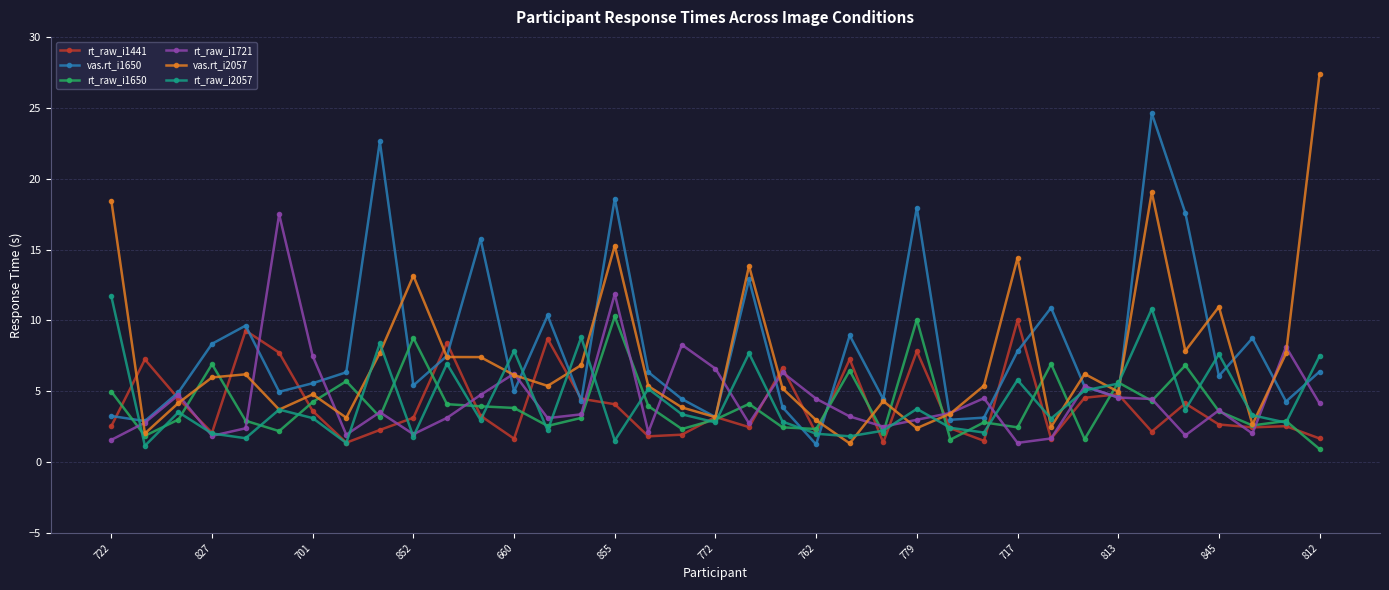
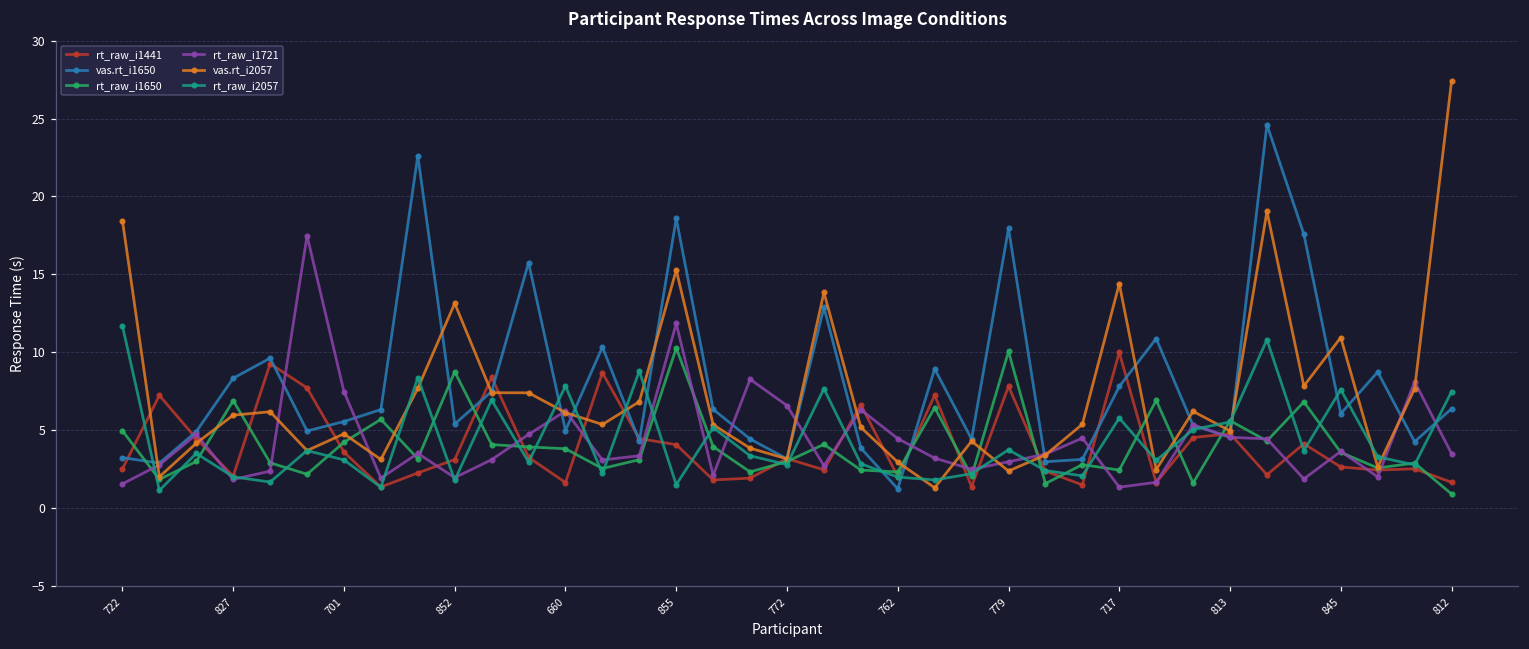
  {
    "rt_raw_i1441": {
      "722": 2.5,
      "701": 3.6,
      "852": 3.1,
      "660": 1.7,
      "855": 4.1,
      "779": 7.8,
      "717": 10.0,
      "845": 2.7,
      "812": 1.7
    },
    "vas.rt_i1650": {
      "722": 3.3,
      "827": 8.3,
      "701": 5.6,
      "852": 5.4,
      "660": 5.0,
      "855": 18.6,
      "762": 1.2,
      "779": 18.0,
      "717": 7.8,
      "845": 6.1,
      "812": 6.4
    },
    "rt_raw_i1721": {
      "722": 1.6,
      "701": 7.5,
      "855": 11.9,
      "772": 6.6,
      "762": 4.5,
      "779": 3.0,
      "717": 1.4,
-     "812": 4.1
+     "812": 3.5
    },
    "vas.rt_i2057": {
      "722": 18.4,
      "827": 6.0,
      "701": 4.8,
      "852": 13.1,
      "855": 15.3,
      "762": 3.0,
      "779": 2.4,
      "717": 14.4,
      "845": 11.0,
      "812": 27.4
    }
  }
